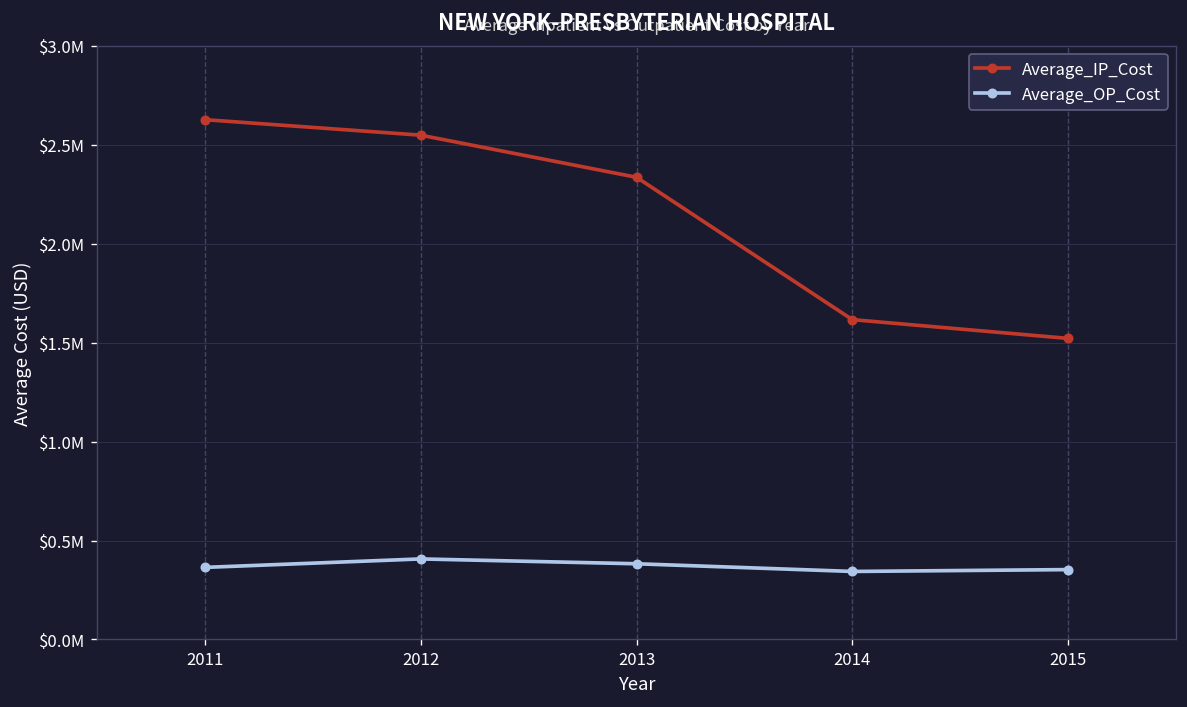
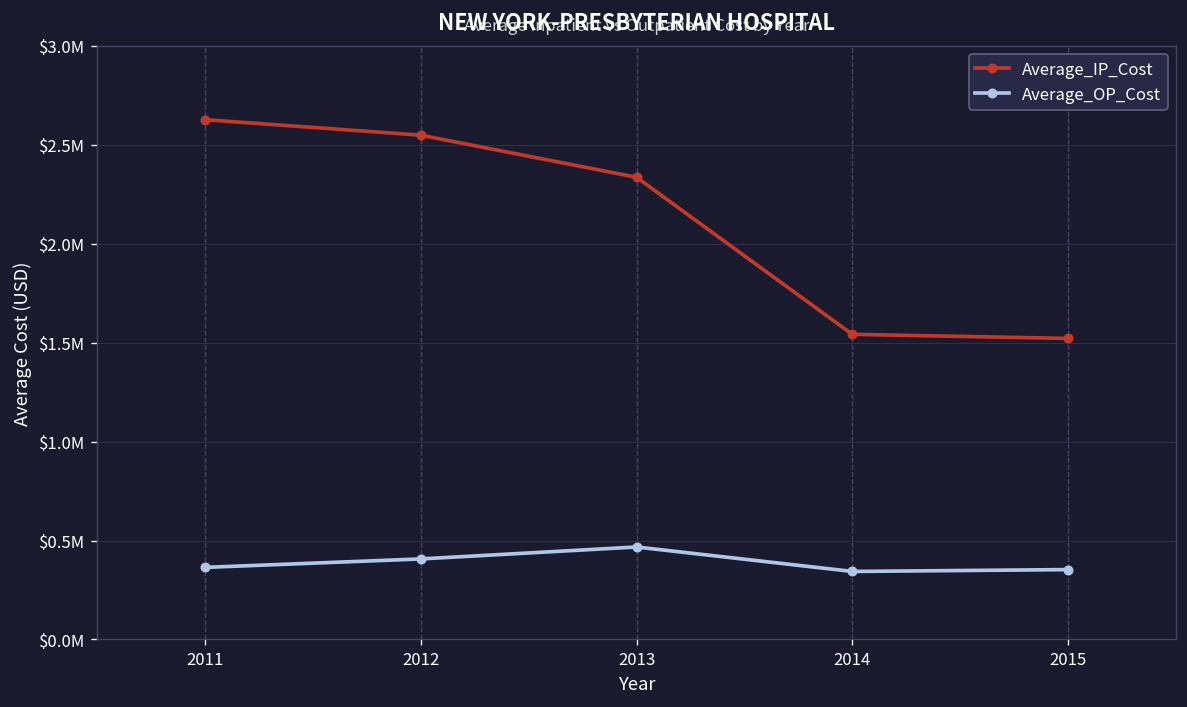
  {
    "Average_IP_Cost": {
      "2011": "$2630000",
      "2012": "$2550000",
      "2013": "$2340000",
-     "2014": "$1620000",
+     "2014": "$1540000",
      "2015": "$1520000"
    },
    "Average_OP_Cost": {
      "2011": "$360000",
      "2012": "$410000",
-     "2013": "$380000",
+     "2013": "$470000",
      "2014": "$340000",
      "2015": "$350000"
    }
  }
